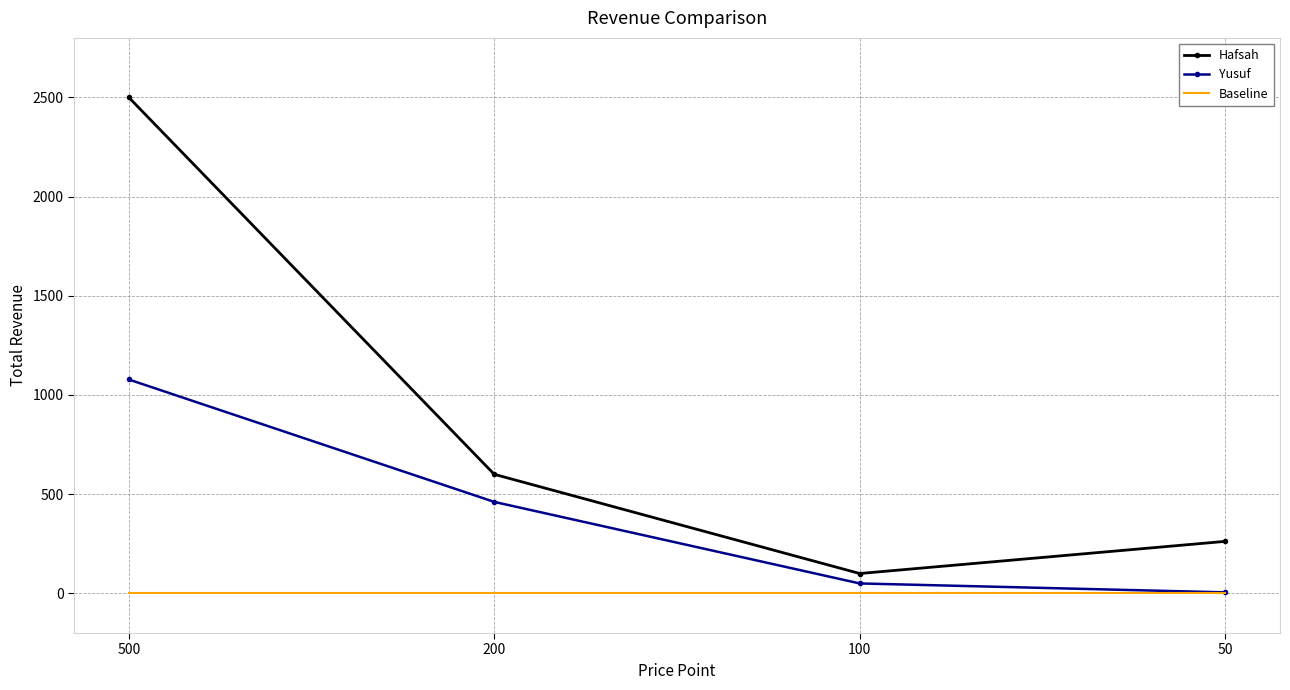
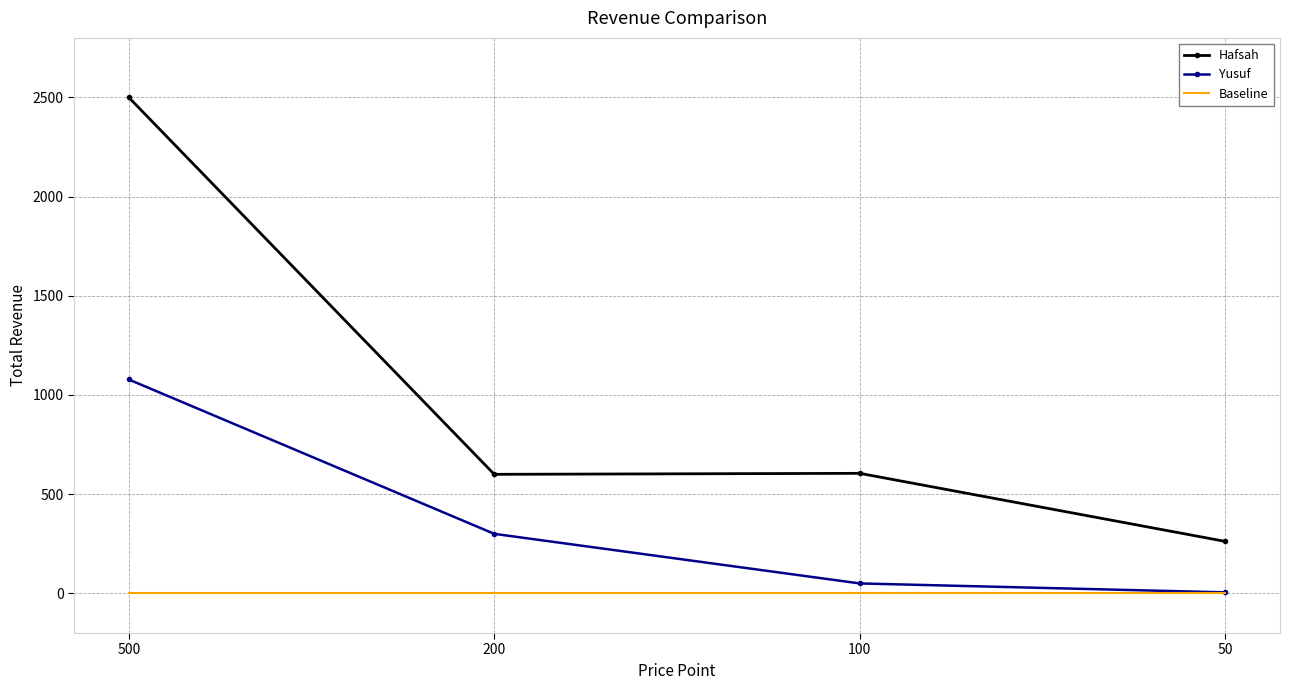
  {
    "Hafsah": {
      "500": 2500,
      "200": 600,
-     "100": 100,
+     "100": 610,
      "50": 260
    },
    "Yusuf": {
      "500": 1080,
-     "200": 460,
+     "200": 300,
      "100": 50
    },
    "Baseline": {
      "500": 0,
      "200": 0,
      "100": 0
    }
  }
